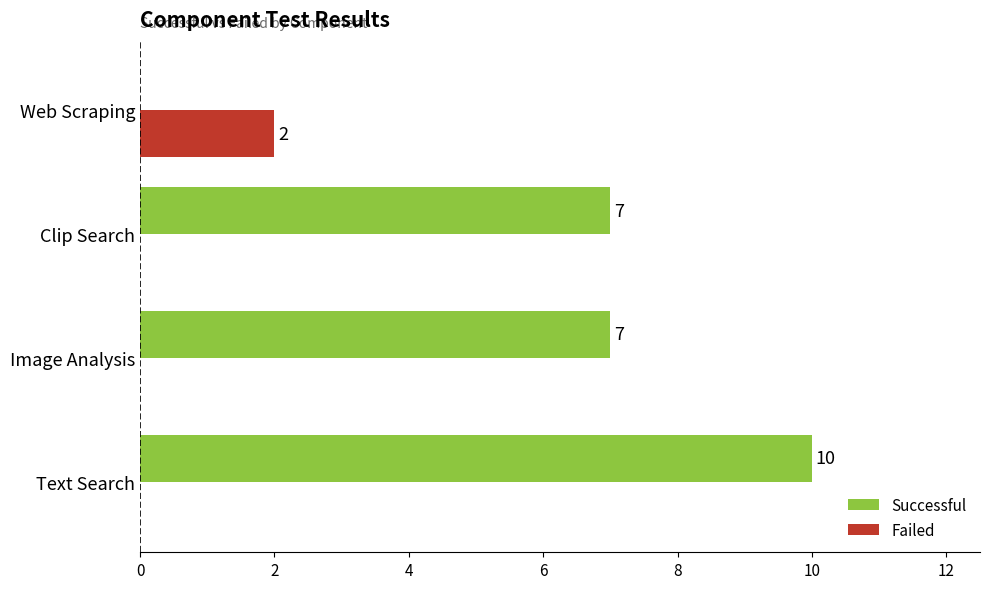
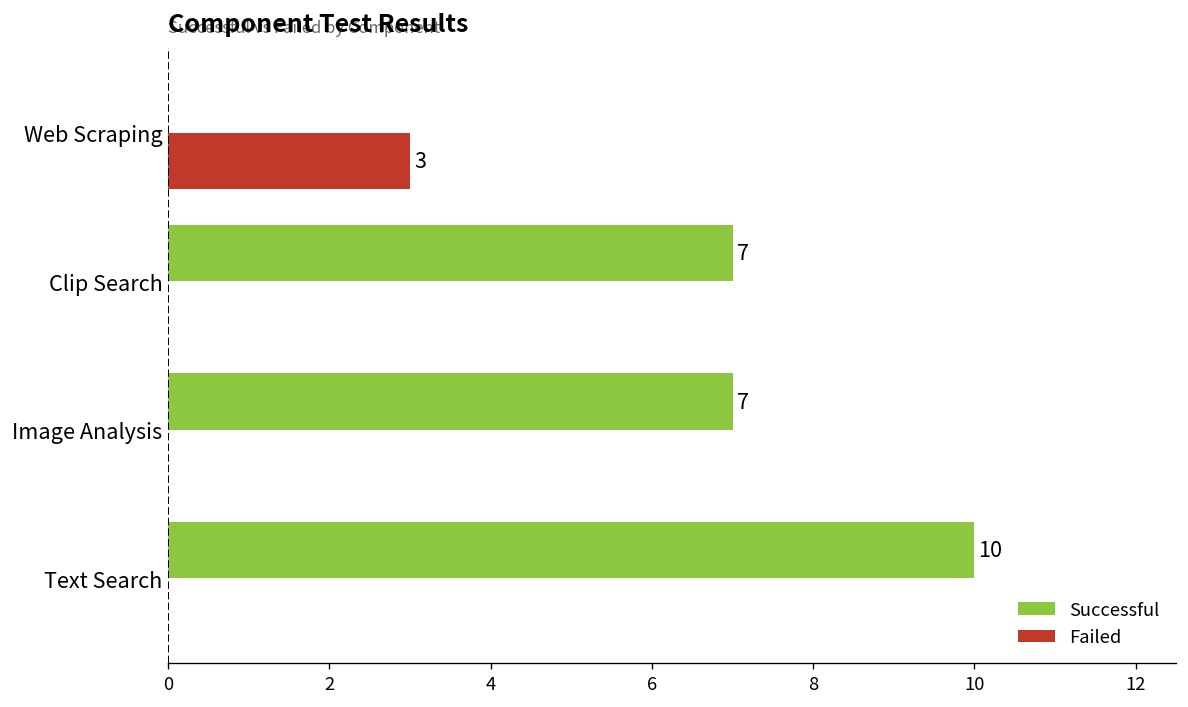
  {
    "Successful": {
      "Clip Search": 7,
      "Image Analysis": 7,
      "Text Search": 10
    },
    "Failed": {
-     "Web Scraping": 2
+     "Web Scraping": 3
    }
  }
